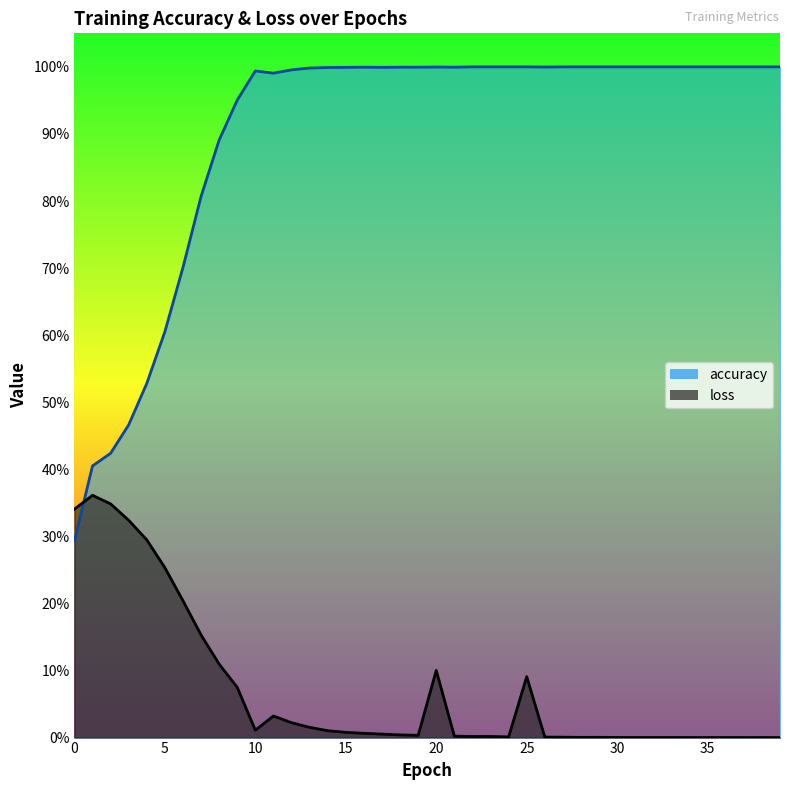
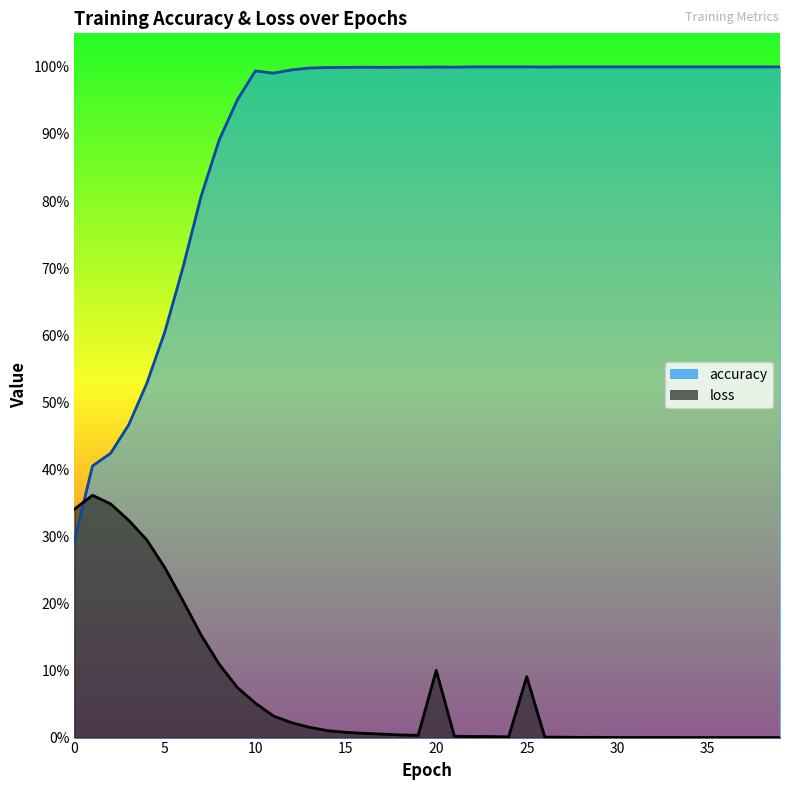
  {
    "accuracy": {
      "0": "29%",
      "5": "61%",
      "10": "99%",
      "15": "100%",
      "20": "100%",
      "25": "100%",
      "30": "100%",
      "35": "100%"
    },
    "loss": {
      "0": "34%",
      "5": "25%",
-     "10": "1%",
+     "10": "5%",
      "15": "1%",
      "20": "10%",
      "25": "9%",
      "30": "0%",
      "35": "0%"
    }
  }
